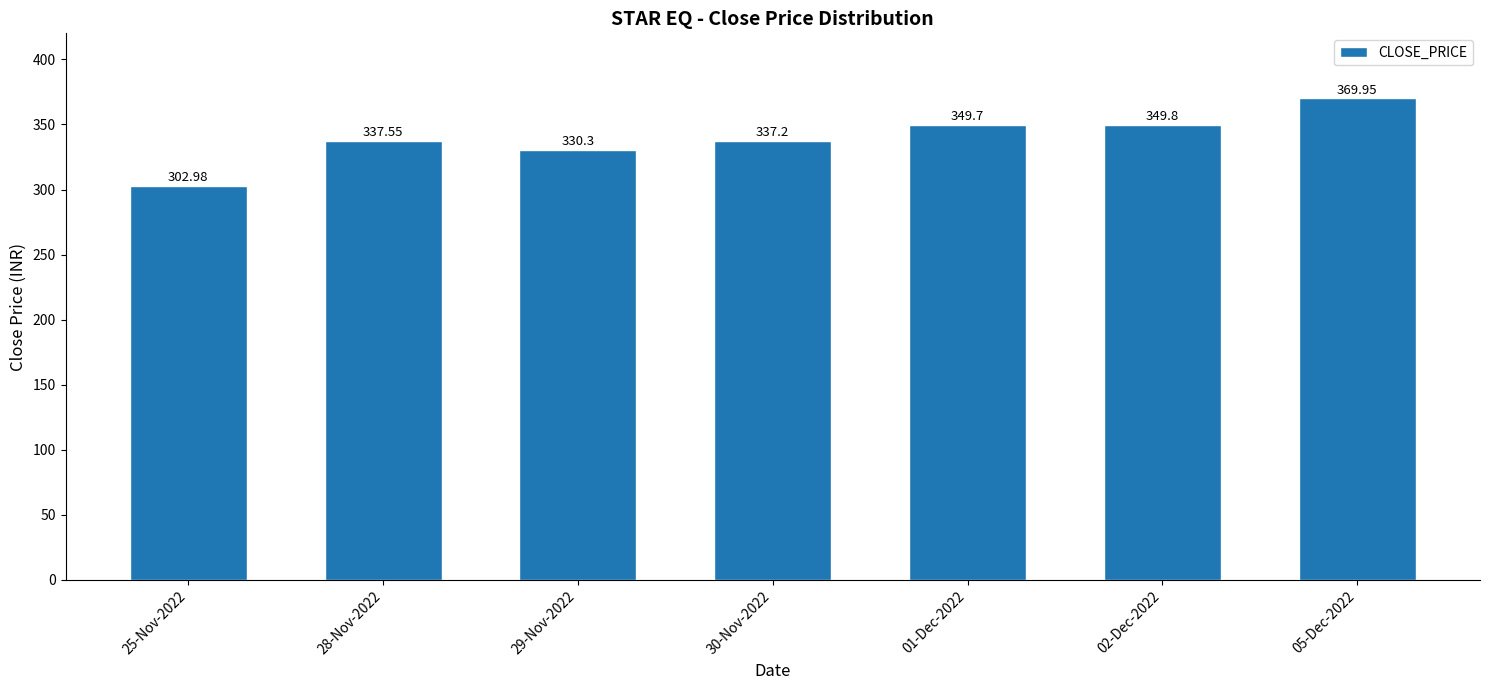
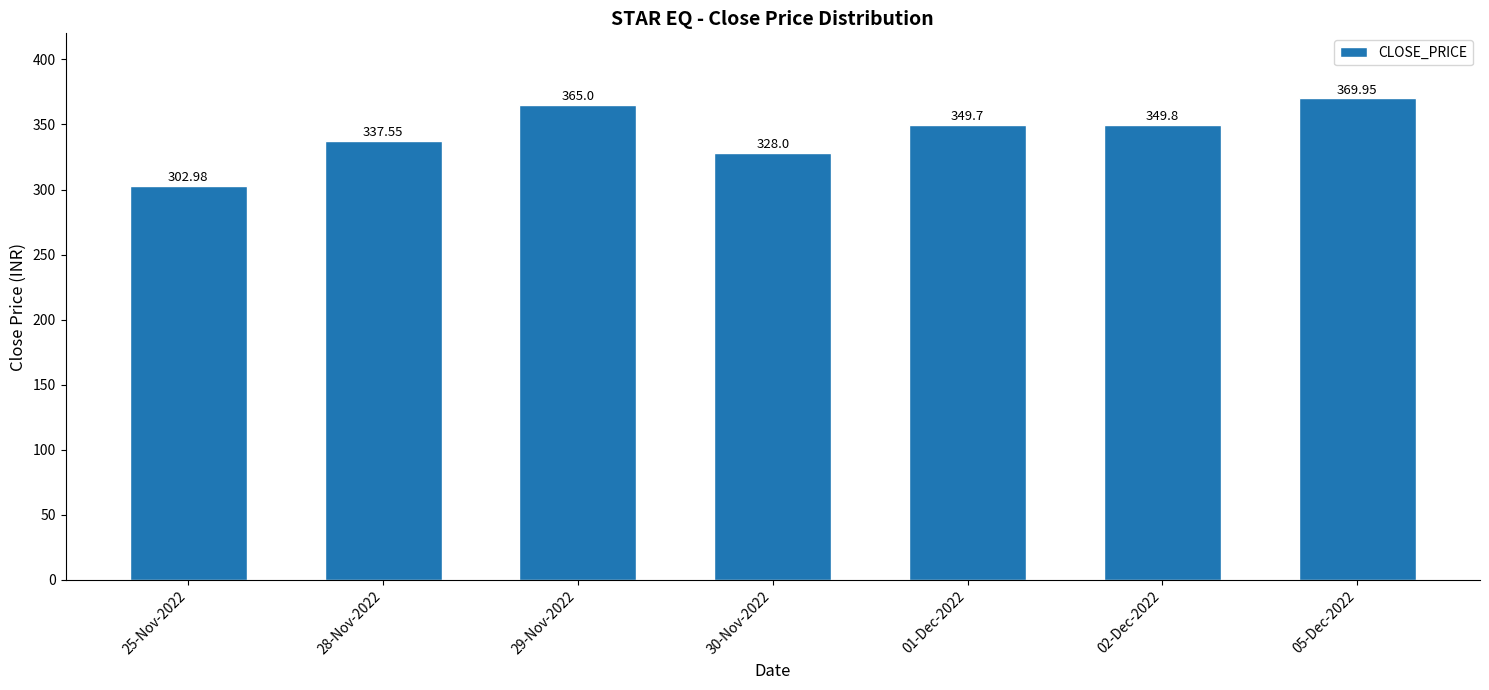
  {
    "25-Nov-2022": 302.98,
    "28-Nov-2022": 337.55,
-   "29-Nov-2022": 330.3,
-   "30-Nov-2022": 337.2,
+   "29-Nov-2022": 365.0,
+   "30-Nov-2022": 328.0,
    "01-Dec-2022": 349.7,
    "02-Dec-2022": 349.8,
    "05-Dec-2022": 369.95
  }
